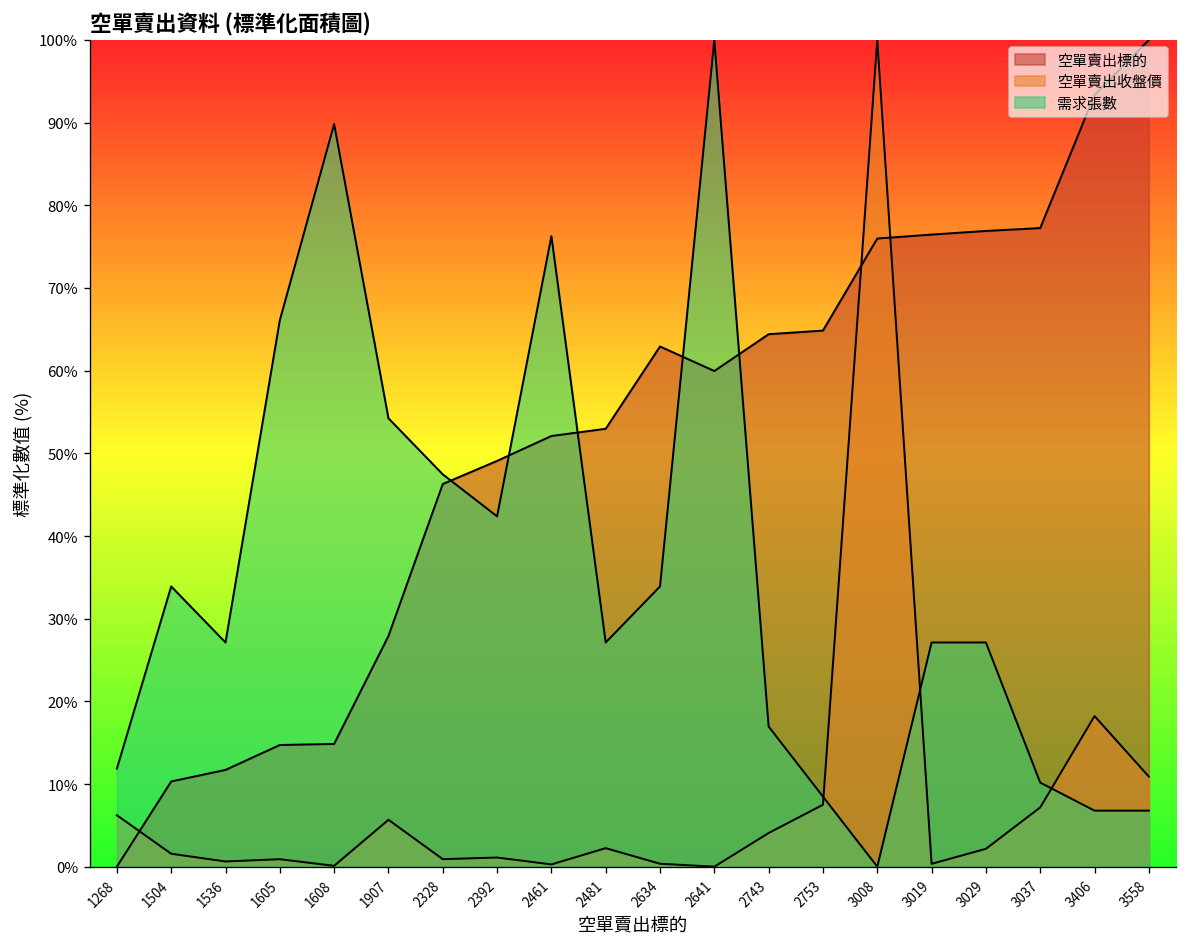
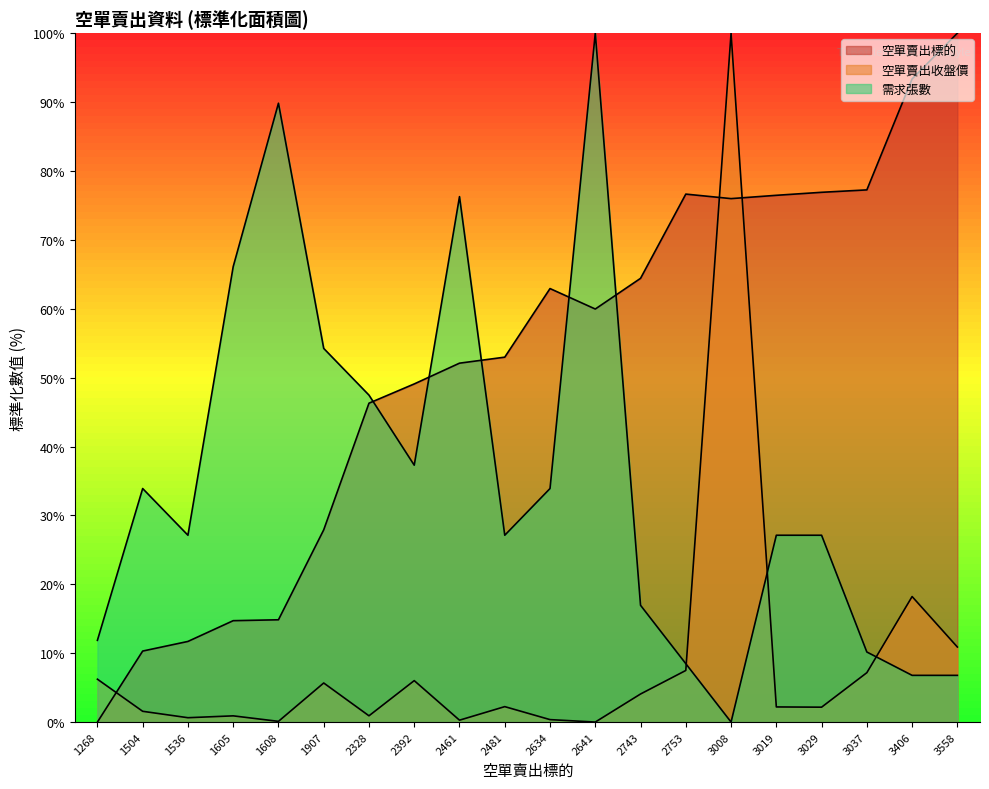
  {
    "空單賣出標的": {
      "1268": "0%",
      "1504": "10%",
      "1536": "12%",
      "1605": "15%",
      "1608": "15%",
      "1907": "28%",
      "2328": "46%",
      "2392": "49%",
      "2461": "52%",
      "2481": "53%",
      "2634": "63%",
      "2641": "60%",
      "2743": "64%",
-     "2753": "65%",
+     "2753": "77%",
      "3008": "76%",
      "3019": "76%",
      "3029": "77%",
      "3037": "77%",
      "3558": "100%"
    },
    "空單賣出收盤價": {
      "1268": "6%",
      "1504": "2%",
      "1536": "1%",
      "1605": "1%",
      "1608": "0%",
      "1907": "6%",
      "2328": "1%",
-     "2392": "1%",
+     "2392": "6%",
      "2461": "0%",
      "2481": "2%",
      "2634": "0%",
      "2641": "0%",
      "2743": "4%",
      "2753": "7%",
      "3008": "100%",
-     "3019": "0%",
+     "3019": "2%",
      "3029": "2%",
      "3037": "7%",
      "3406": "18%",
      "3558": "11%"
    },
    "需求張數": {
      "1268": "12%",
      "1504": "34%",
      "1536": "27%",
      "1605": "66%",
      "1608": "90%",
      "1907": "54%",
      "2328": "47%",
-     "2392": "42%",
+     "2392": "37%",
      "2461": "76%",
      "2481": "27%",
      "2634": "34%",
      "2641": "100%",
      "2743": "17%",
      "2753": "8%",
      "3008": "0%",
      "3019": "27%",
      "3029": "27%",
      "3037": "10%",
      "3406": "7%",
      "3558": "7%"
    }
  }
